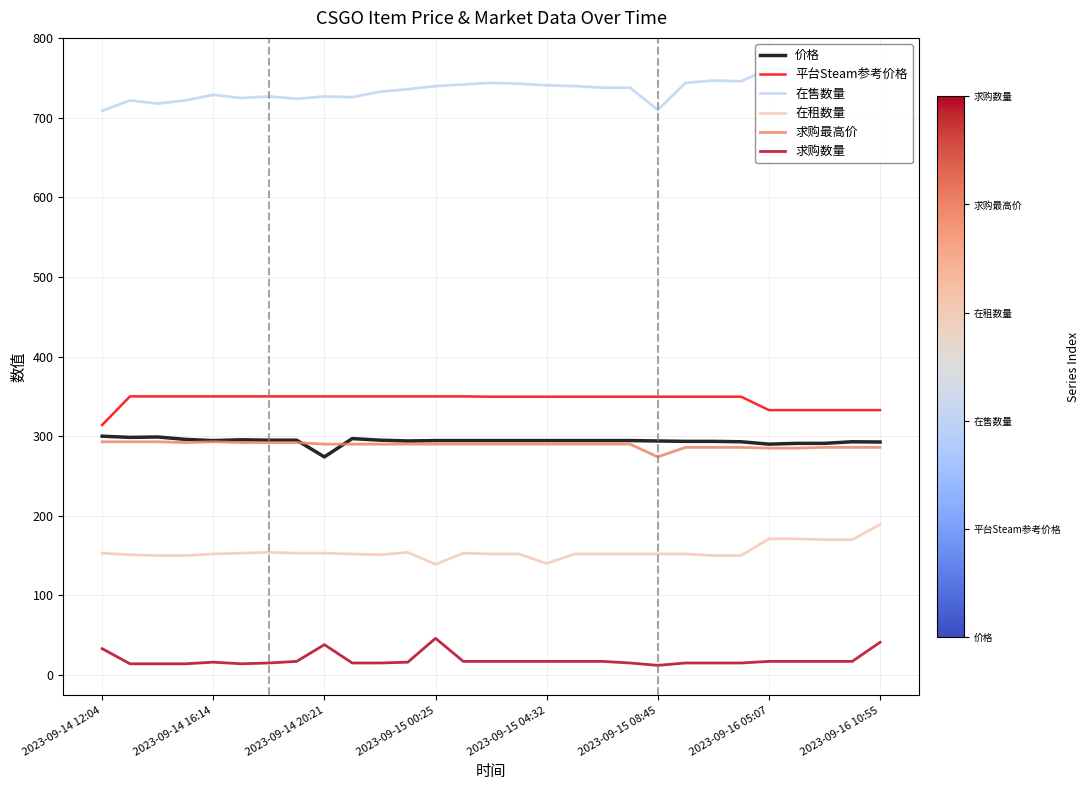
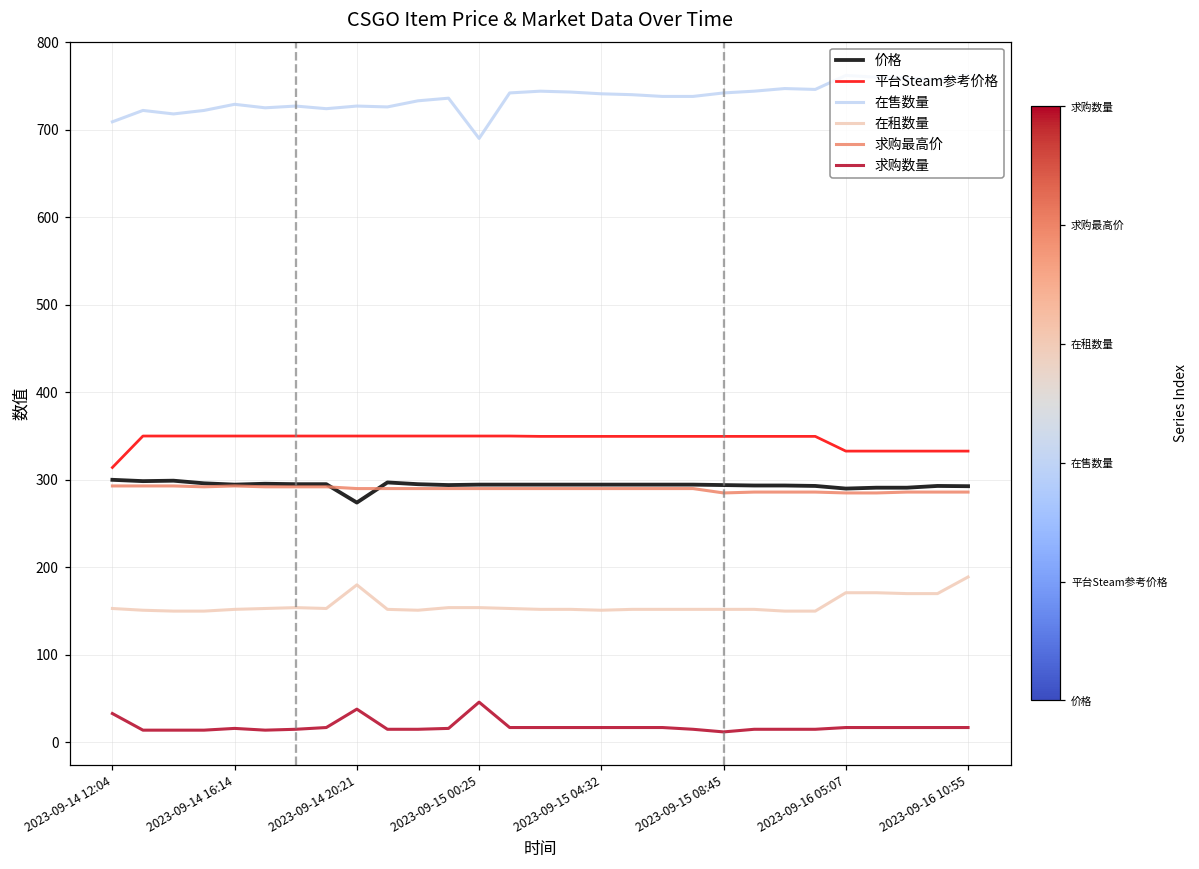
  {
    "价格": {
      "2023-09-14 12:04": 300,
      "2023-09-14 20:21": 270,
      "2023-09-15 00:25": 290,
      "2023-09-15 04:32": 290,
      "2023-09-15 08:45": 290,
      "2023-09-16 05:07": 290,
      "2023-09-16 10:55": 290
    },
    "平台Steam参考价格": {
      "2023-09-14 12:04": 310,
      "2023-09-14 16:14": 350,
      "2023-09-14 20:21": 350,
      "2023-09-15 00:25": 350,
      "2023-09-15 04:32": 350,
      "2023-09-15 08:45": 350,
      "2023-09-16 05:07": 330,
      "2023-09-16 10:55": 330
    },
    "在售数量": {
      "2023-09-14 12:04": 710,
      "2023-09-14 16:14": 730,
      "2023-09-14 20:21": 730,
-     "2023-09-15 00:25": 740,
+     "2023-09-15 00:25": 690,
      "2023-09-15 04:32": 740,
-     "2023-09-15 08:45": 710
+     "2023-09-15 08:45": 740
    },
    "在租数量": {
      "2023-09-14 12:04": 150,
      "2023-09-14 16:14": 150,
-     "2023-09-14 20:21": 150,
-     "2023-09-15 00:25": 140,
-     "2023-09-15 04:32": 140,
+     "2023-09-14 20:21": 180,
+     "2023-09-15 00:25": 150,
+     "2023-09-15 04:32": 150,
      "2023-09-15 08:45": 150,
      "2023-09-16 05:07": 170,
      "2023-09-16 10:55": 190
    },
    "求购最高价": {
      "2023-09-14 12:04": 290,
      "2023-09-14 20:21": 290,
      "2023-09-15 00:25": 290,
      "2023-09-15 04:32": 290,
-     "2023-09-15 08:45": 270,
+     "2023-09-15 08:45": 290,
      "2023-09-16 05:07": 290,
      "2023-09-16 10:55": 290
    },
    "求购数量": {
      "2023-09-14 12:04": 30,
      "2023-09-14 16:14": 20,
      "2023-09-14 20:21": 40,
      "2023-09-15 00:25": 50,
      "2023-09-15 04:32": 20,
      "2023-09-15 08:45": 10,
      "2023-09-16 05:07": 20,
-     "2023-09-16 10:55": 40
+     "2023-09-16 10:55": 20
    }
  }
